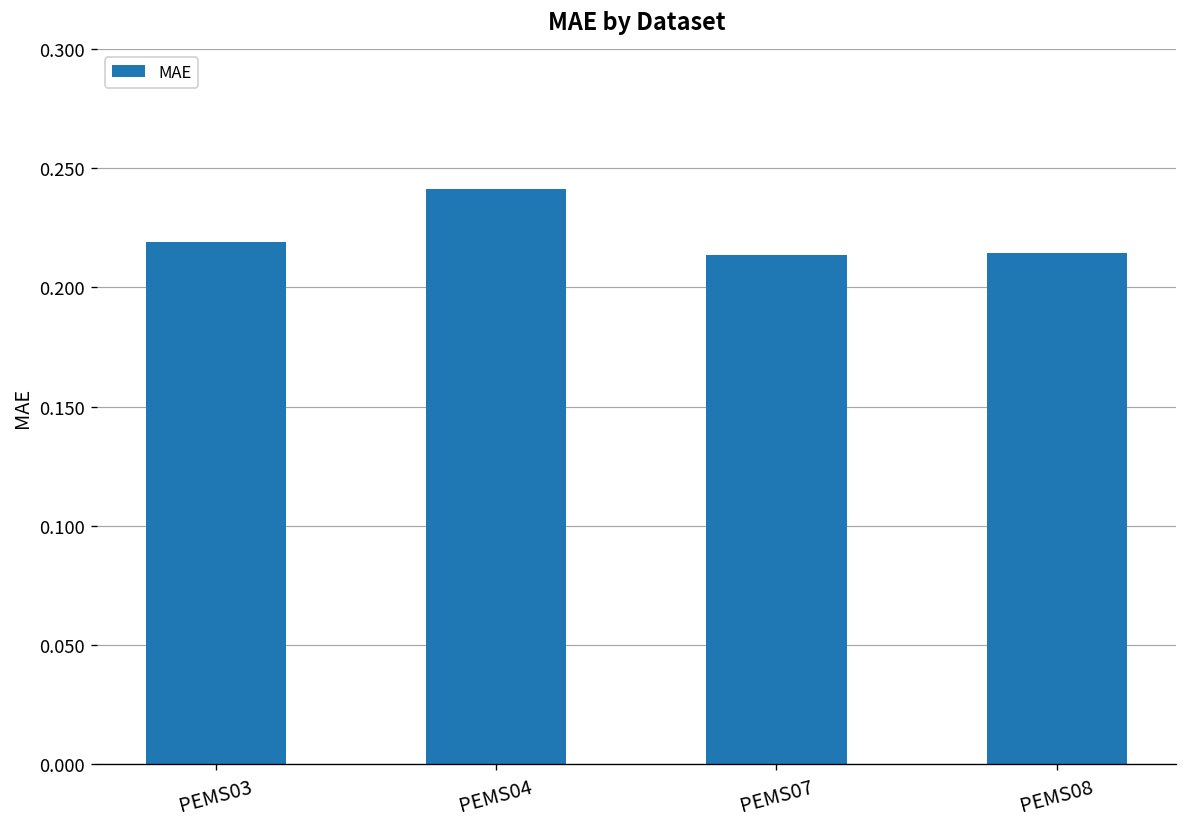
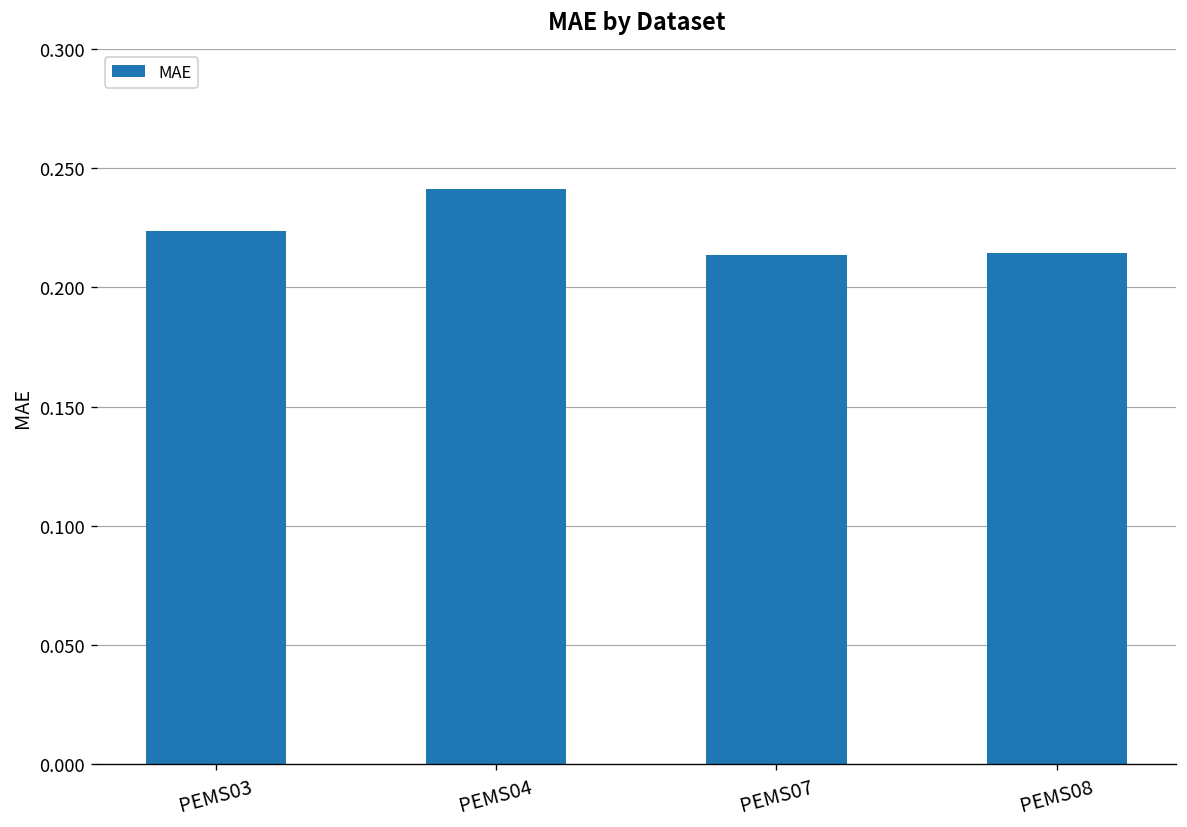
  {
-   "PEMS03": 0.219,
+   "PEMS03": 0.224,
    "PEMS04": 0.241,
    "PEMS07": 0.214,
    "PEMS08": 0.214
  }
